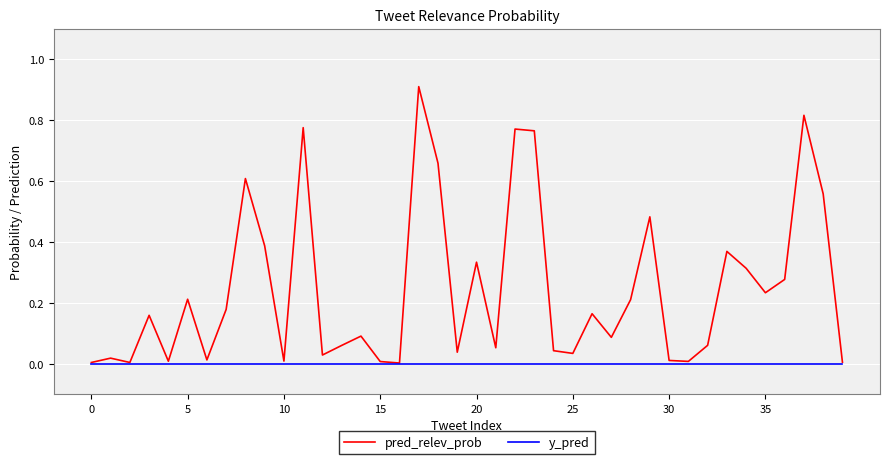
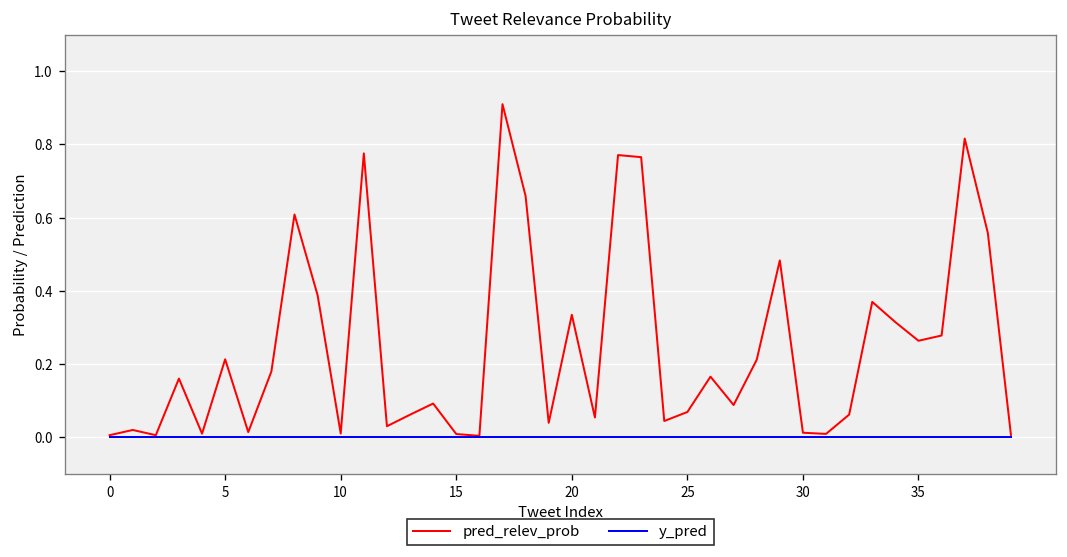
  {
    "pred_relev_prob": {
      "5": 0.21,
      "10": 0.01,
      "20": 0.33,
-     "25": 0.03,
+     "25": 0.07,
      "30": 0.01,
-     "35": 0.23
+     "35": 0.26
    },
    "y_pred": {
      "5": 0.00,
      "10": 0.00,
      "20": 0.00,
      "25": 0.00,
      "30": 0.00,
      "35": 0.00
    }
  }
